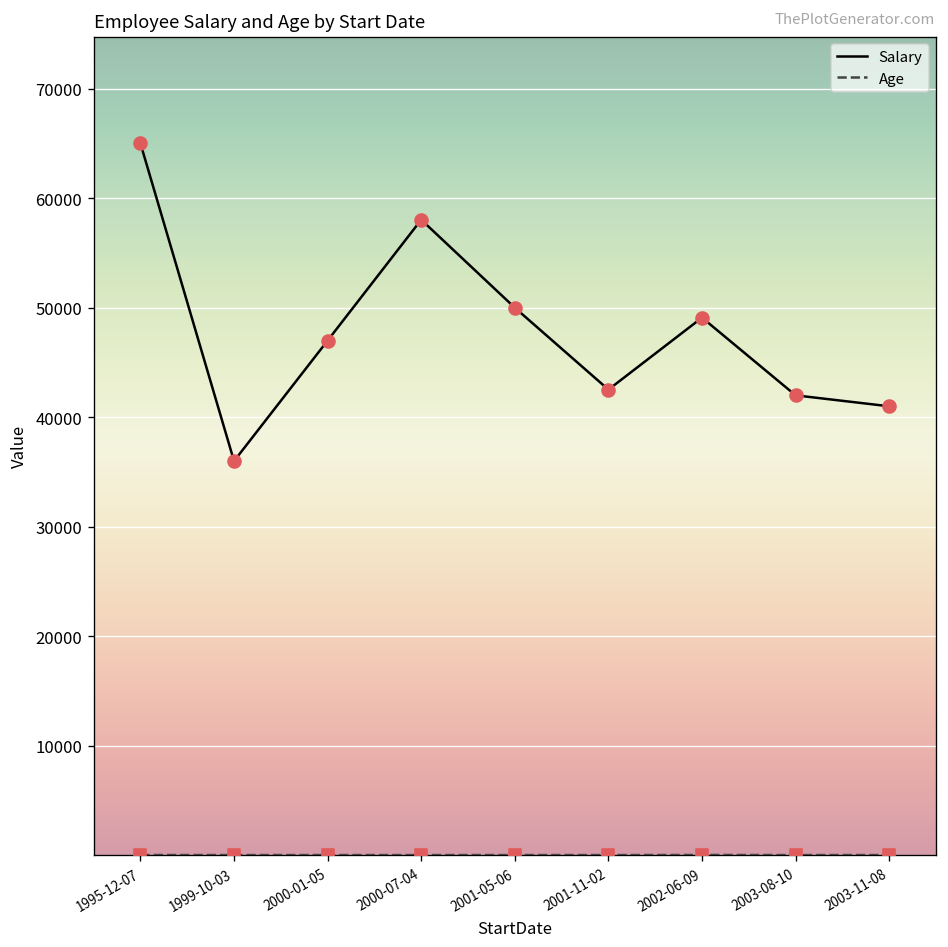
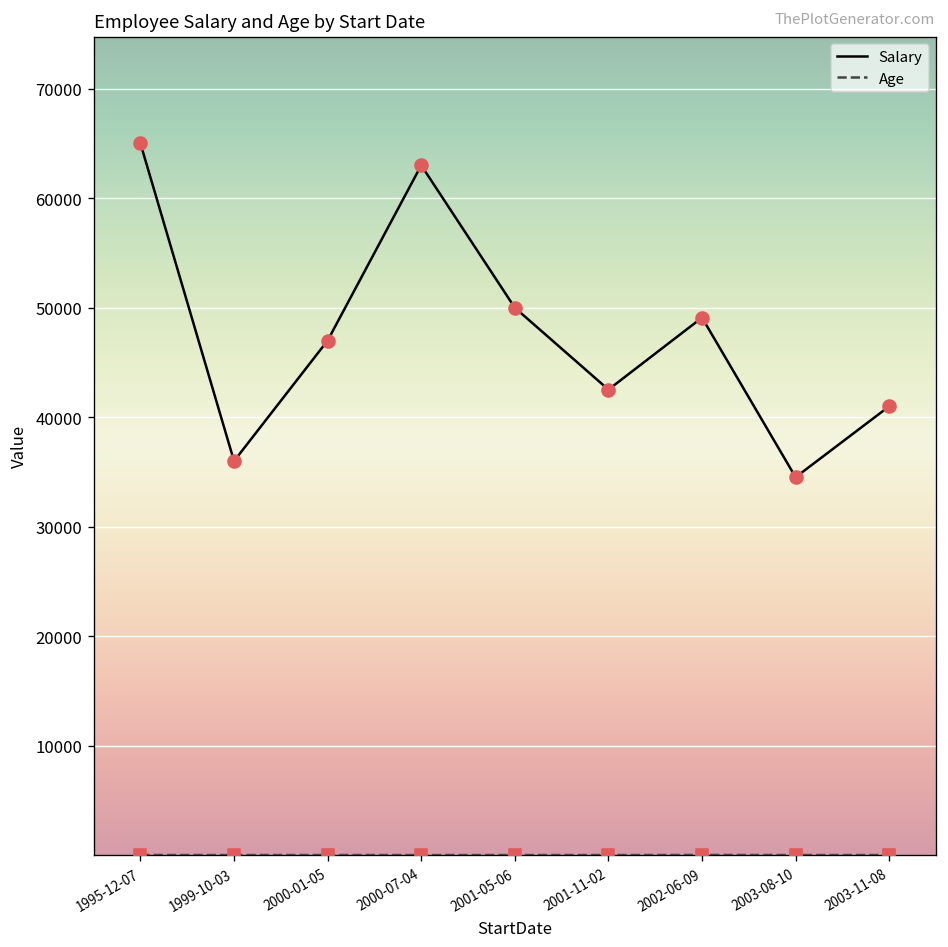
  {
    "Salary": {
      "1995-12-07": 65000,
      "1999-10-03": 36000,
      "2000-01-05": 47000,
-     "2000-07-04": 58000,
+     "2000-07-04": 63000,
      "2001-05-06": 50000,
      "2001-11-02": 43000,
      "2002-06-09": 49000,
-     "2003-08-10": 42000,
+     "2003-08-10": 35000,
      "2003-11-08": 41000
    },
    "Age": {
      "1995-12-07": 0,
      "1999-10-03": 0,
      "2000-01-05": 0,
      "2000-07-04": 0,
      "2001-05-06": 0,
      "2001-11-02": 0,
      "2002-06-09": 0,
      "2003-08-10": 0,
      "2003-11-08": 0
    }
  }
